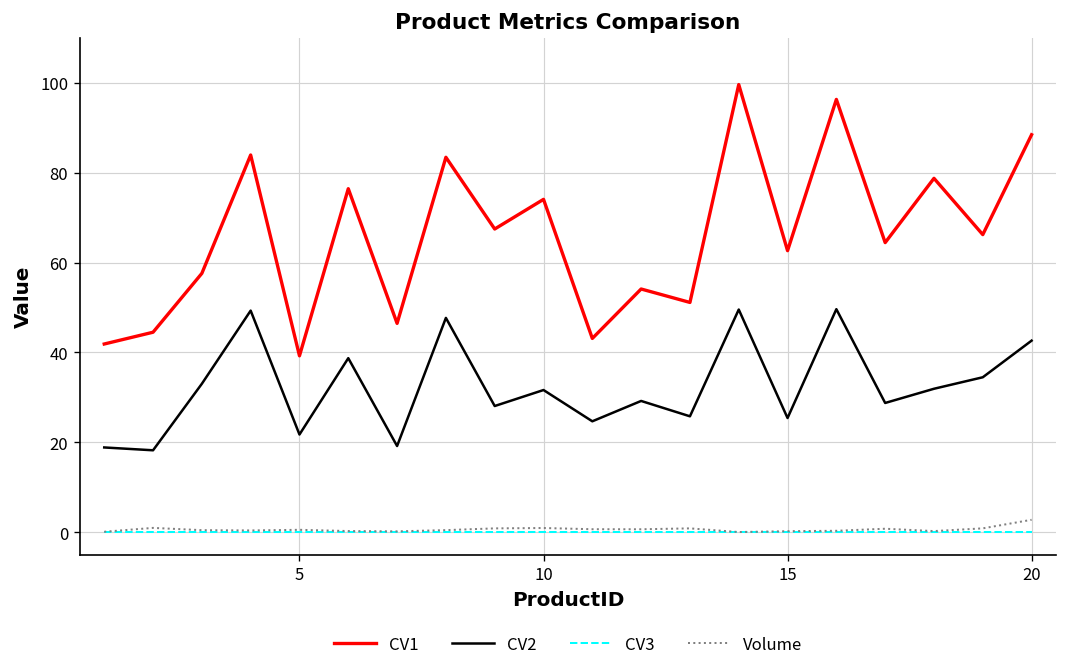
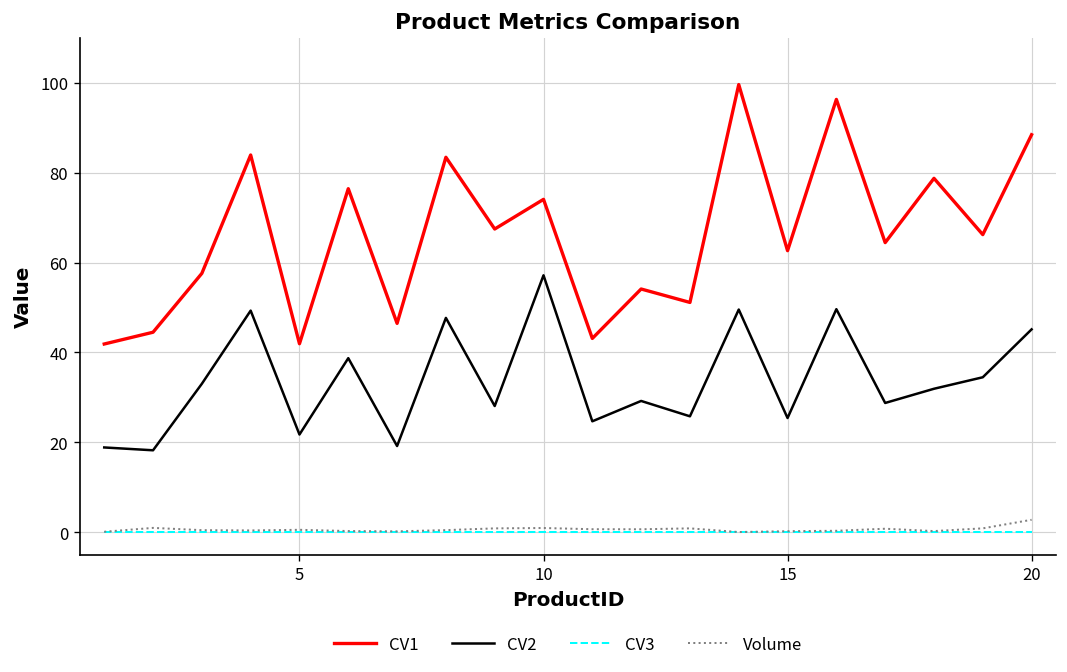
  {
    "CV1": {
-     "5": 39,
+     "5": 42,
      "10": 74,
      "15": 63,
      "20": 88
    },
    "CV2": {
      "5": 22,
-     "10": 32,
+     "10": 57,
      "15": 25,
-     "20": 43
+     "20": 45
    },
    "CV3": {
      "10": 0,
      "20": 0
    },
    "Volume": {
      "10": 1,
      "20": 3
    }
  }
